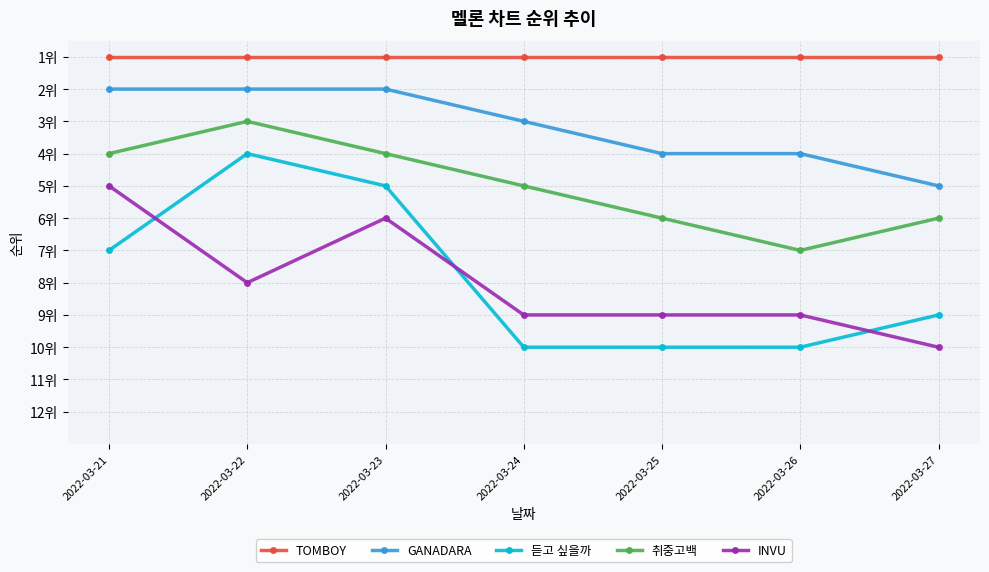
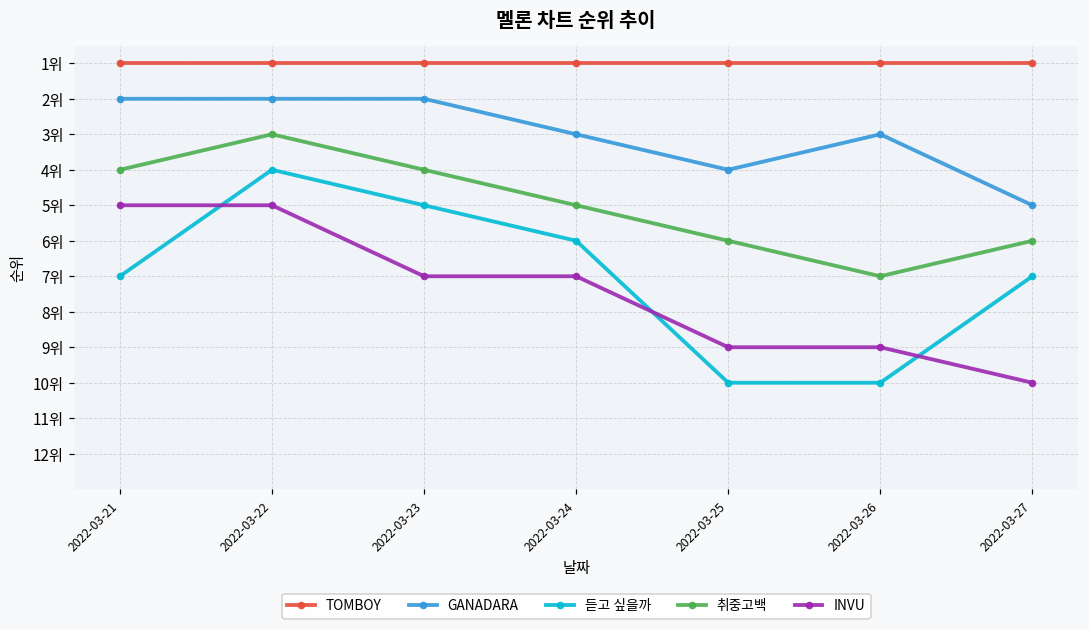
  {
    "TOMBOY": {
      "2022-03-21": "1위",
      "2022-03-22": "1위",
      "2022-03-23": "1위",
      "2022-03-24": "1위",
      "2022-03-25": "1위",
      "2022-03-26": "1위",
      "2022-03-27": "1위"
    },
    "GANADARA": {
      "2022-03-21": "2위",
      "2022-03-22": "2위",
      "2022-03-23": "2위",
      "2022-03-24": "3위",
      "2022-03-25": "4위",
-     "2022-03-26": "4위",
+     "2022-03-26": "3위",
      "2022-03-27": "5위"
    },
    "듣고 싶을까": {
      "2022-03-21": "7위",
      "2022-03-22": "4위",
      "2022-03-23": "5위",
-     "2022-03-24": "10위",
+     "2022-03-24": "6위",
      "2022-03-25": "10위",
      "2022-03-26": "10위",
-     "2022-03-27": "9위"
+     "2022-03-27": "7위"
    },
    "취중고백": {
      "2022-03-21": "4위",
      "2022-03-22": "3위",
      "2022-03-23": "4위",
      "2022-03-24": "5위",
      "2022-03-25": "6위",
      "2022-03-26": "7위",
      "2022-03-27": "6위"
    },
    "INVU": {
      "2022-03-21": "5위",
-     "2022-03-22": "8위",
-     "2022-03-23": "6위",
-     "2022-03-24": "9위",
+     "2022-03-22": "5위",
+     "2022-03-23": "7위",
+     "2022-03-24": "7위",
      "2022-03-25": "9위",
      "2022-03-26": "9위",
      "2022-03-27": "10위"
    }
  }
